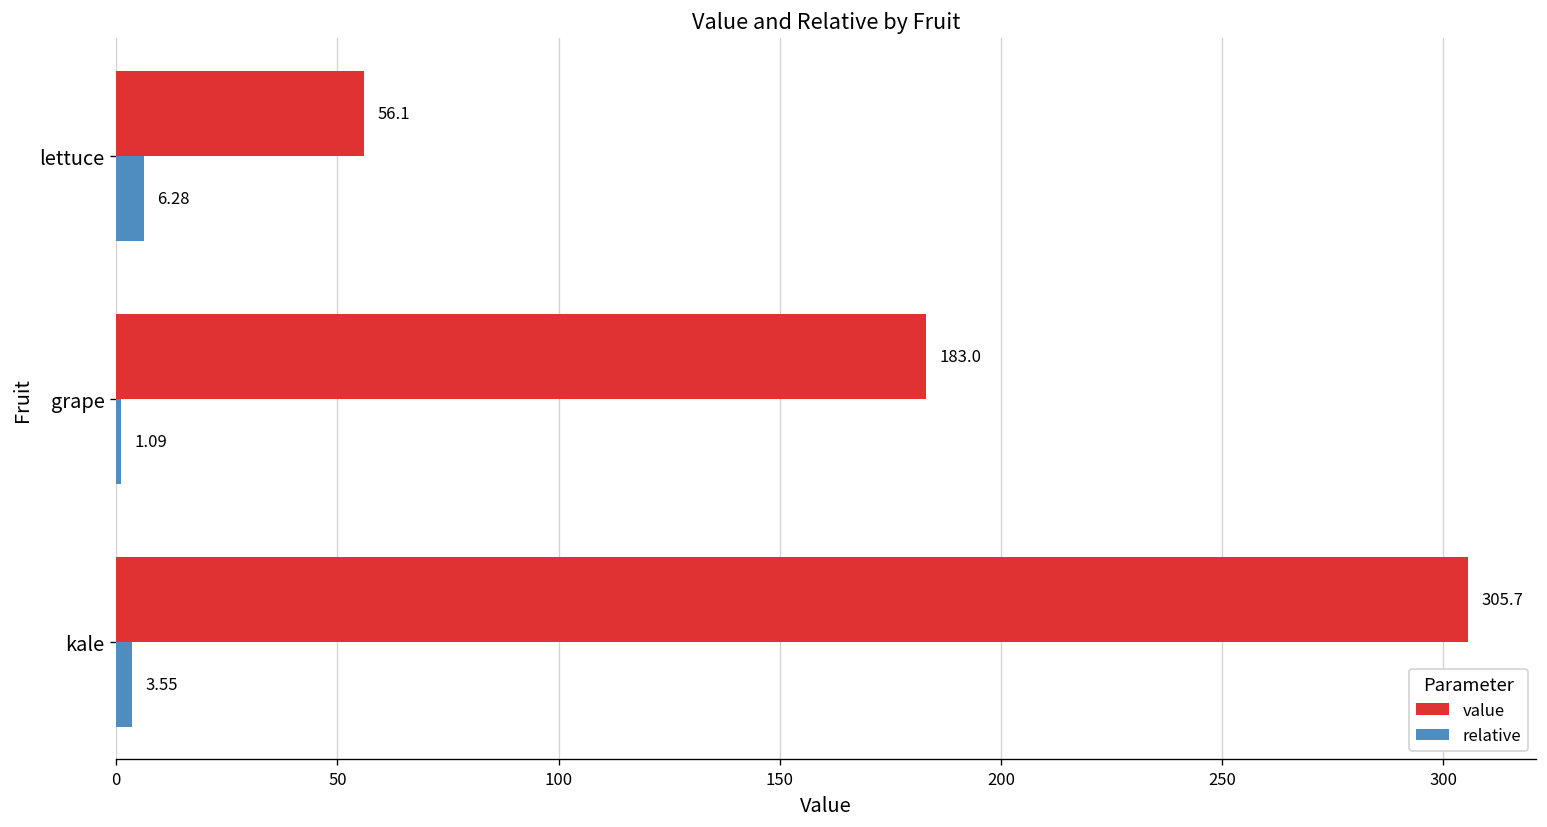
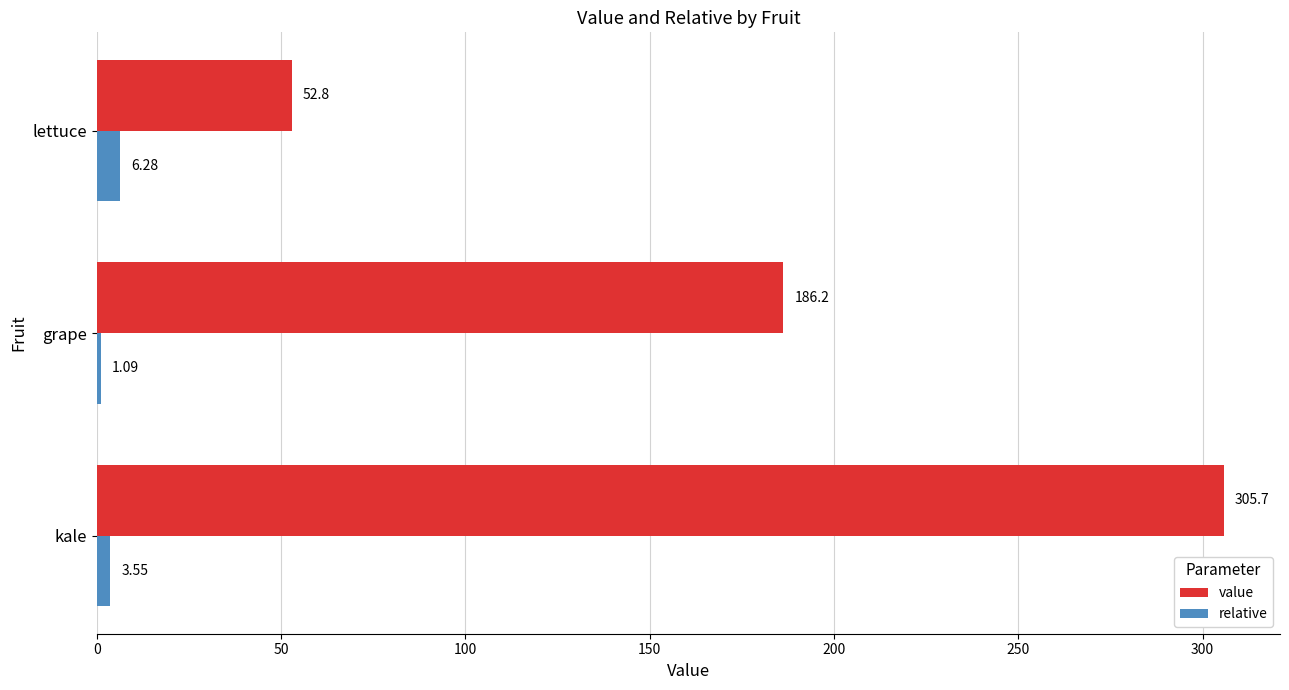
  {
    "value": {
-     "lettuce": 56.1,
-     "grape": 183.0,
+     "lettuce": 52.8,
+     "grape": 186.2,
      "kale": 305.7
    },
    "relative": {
      "lettuce": 6.28,
      "grape": 1.09,
      "kale": 3.55
    }
  }
